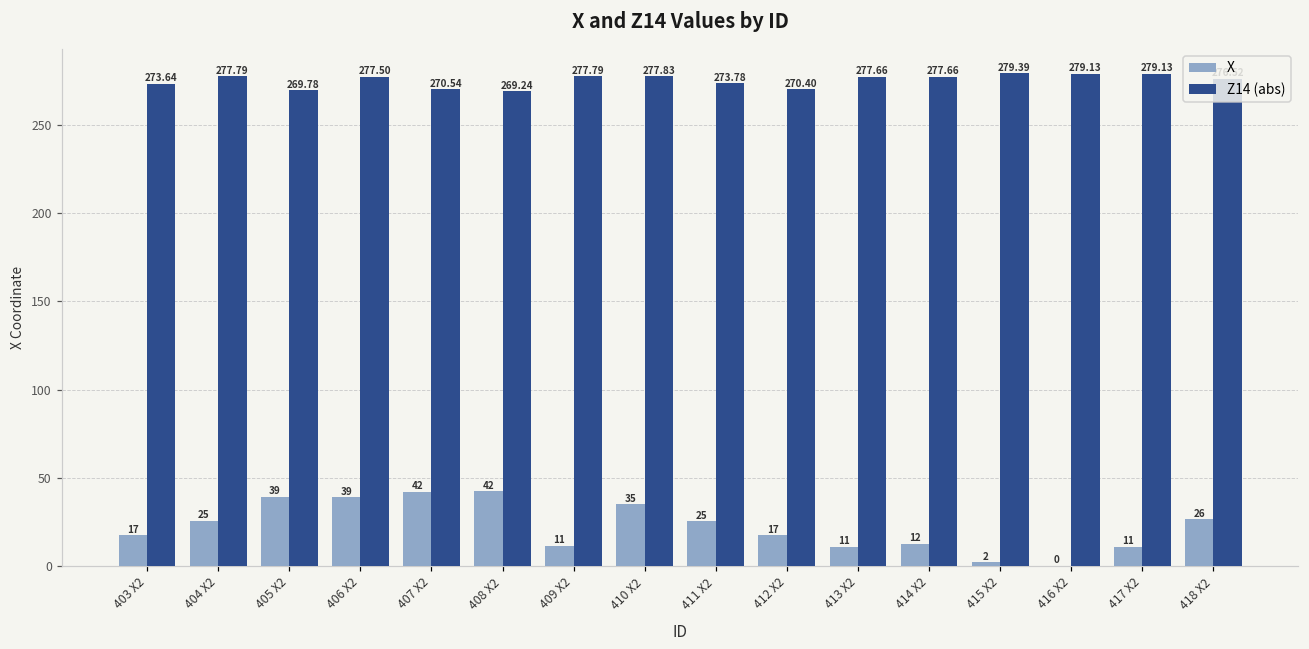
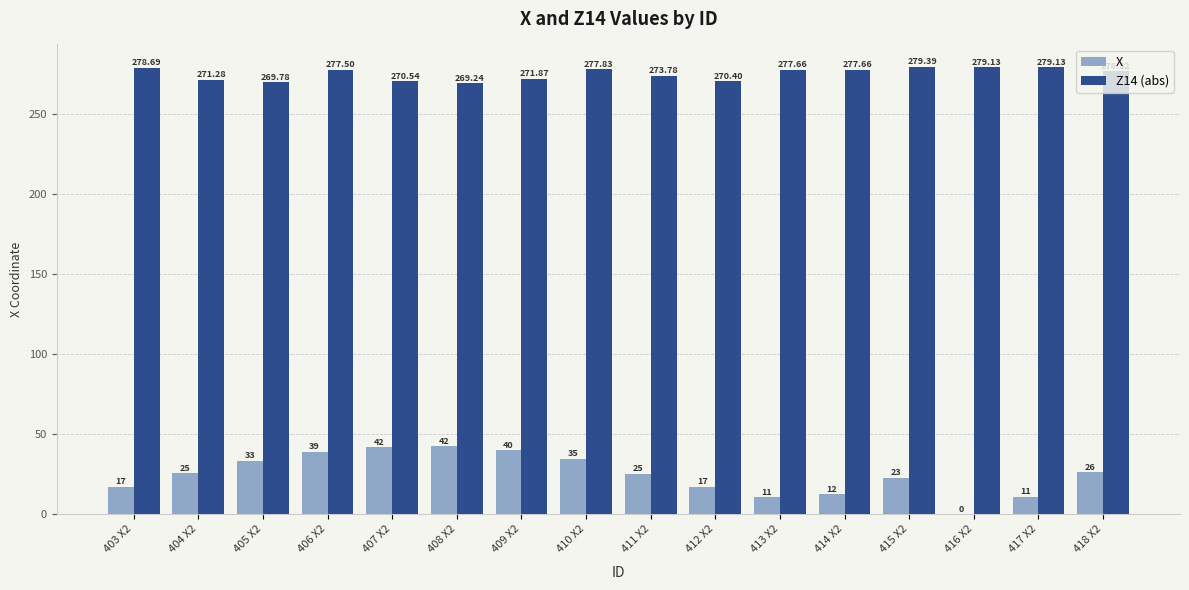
  {
    "X": {
      "403 X2": 17,
      "404 X2": 25,
-     "405 X2": 39,
+     "405 X2": 33,
      "406 X2": 39,
      "407 X2": 42,
      "408 X2": 42,
-     "409 X2": 11,
+     "409 X2": 40,
      "410 X2": 35,
      "411 X2": 25,
      "412 X2": 17,
      "413 X2": 11,
      "414 X2": 12,
-     "415 X2": 2,
+     "415 X2": 23,
      "416 X2": 0,
      "417 X2": 11,
      "418 X2": 26
    },
    "Z14 (abs)": {
-     "403 X2": 273.64,
-     "404 X2": 277.79,
+     "403 X2": 278.69,
+     "404 X2": 271.28,
      "405 X2": 269.78,
      "406 X2": 277.50,
      "407 X2": 270.54,
      "408 X2": 269.24,
-     "409 X2": 277.79,
+     "409 X2": 271.87,
      "410 X2": 277.83,
      "411 X2": 273.78,
      "412 X2": 270.40,
      "413 X2": 277.66,
      "414 X2": 277.66,
      "415 X2": 279.39,
      "416 X2": 279.13,
      "417 X2": 279.13
    }
  }
